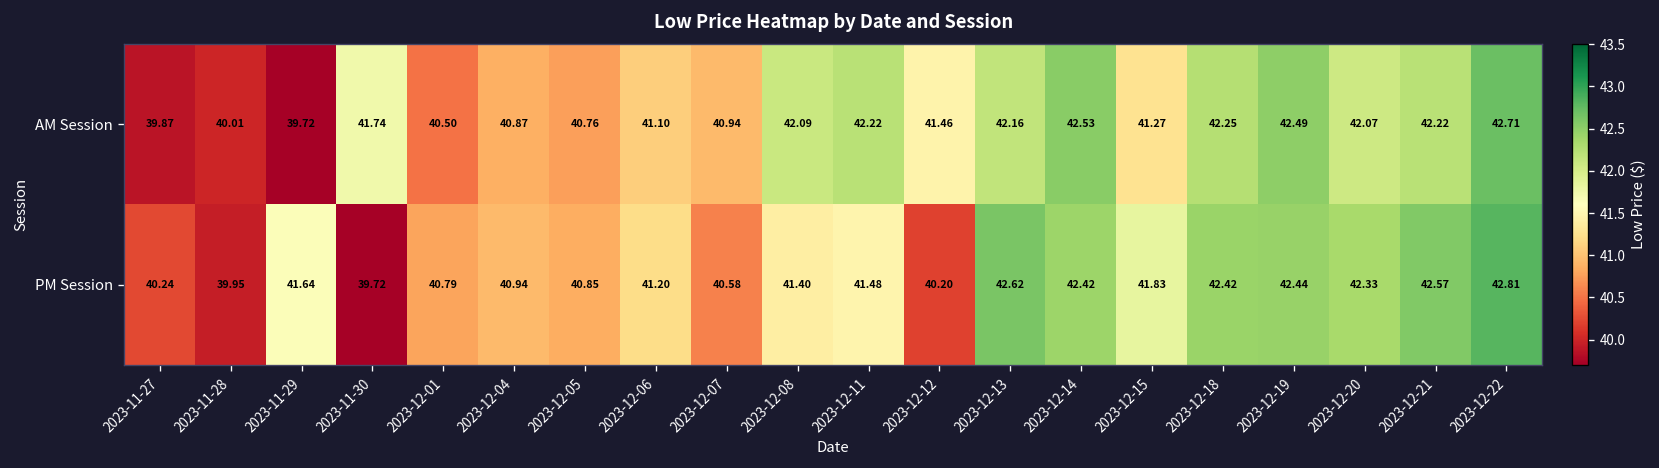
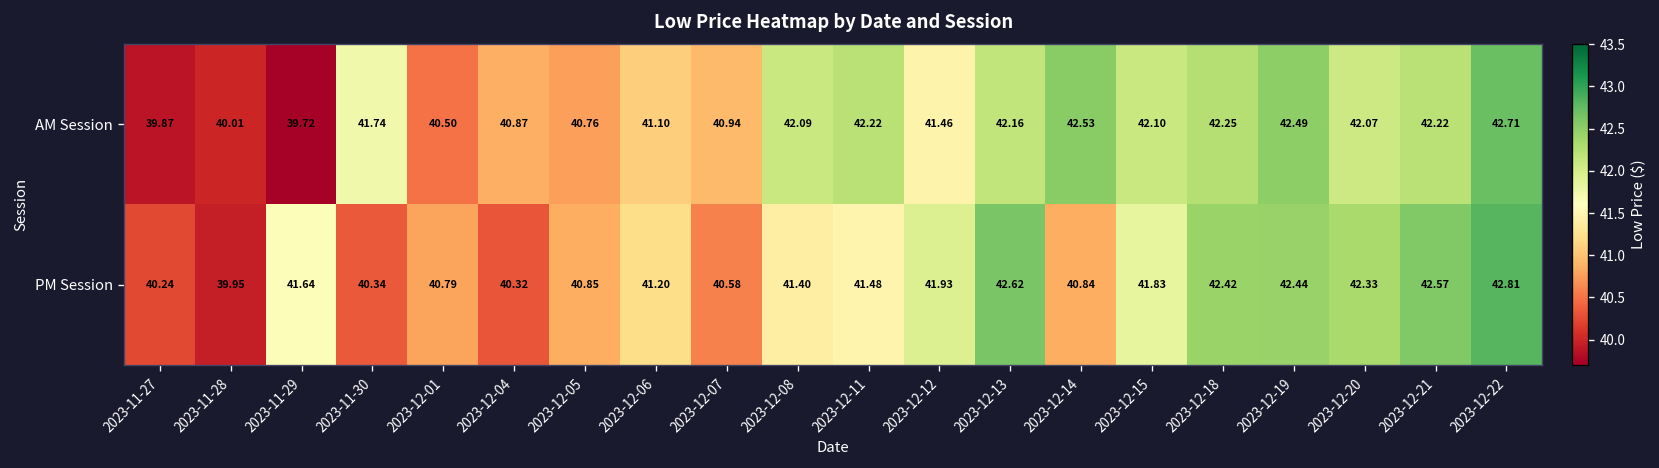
  {
    "AM Session": {
      "2023-11-27": 39.87,
      "2023-11-28": 40.01,
      "2023-11-29": 39.72,
      "2023-11-30": 41.74,
      "2023-12-01": 40.50,
      "2023-12-04": 40.87,
      "2023-12-05": 40.76,
      "2023-12-06": 41.10,
      "2023-12-07": 40.94,
      "2023-12-08": 42.09,
      "2023-12-11": 42.22,
      "2023-12-12": 41.46,
      "2023-12-13": 42.16,
      "2023-12-14": 42.53,
-     "2023-12-15": 41.27,
+     "2023-12-15": 42.10,
      "2023-12-18": 42.25,
      "2023-12-19": 42.49,
      "2023-12-20": 42.07,
      "2023-12-21": 42.22,
      "2023-12-22": 42.71
    },
    "PM Session": {
      "2023-11-27": 40.24,
      "2023-11-28": 39.95,
      "2023-11-29": 41.64,
-     "2023-11-30": 39.72,
+     "2023-11-30": 40.34,
      "2023-12-01": 40.79,
-     "2023-12-04": 40.94,
+     "2023-12-04": 40.32,
      "2023-12-05": 40.85,
      "2023-12-06": 41.20,
      "2023-12-07": 40.58,
      "2023-12-08": 41.40,
      "2023-12-11": 41.48,
-     "2023-12-12": 40.20,
+     "2023-12-12": 41.93,
      "2023-12-13": 42.62,
-     "2023-12-14": 42.42,
+     "2023-12-14": 40.84,
      "2023-12-15": 41.83,
      "2023-12-18": 42.42,
      "2023-12-19": 42.44,
      "2023-12-20": 42.33,
      "2023-12-21": 42.57,
      "2023-12-22": 42.81
    }
  }
